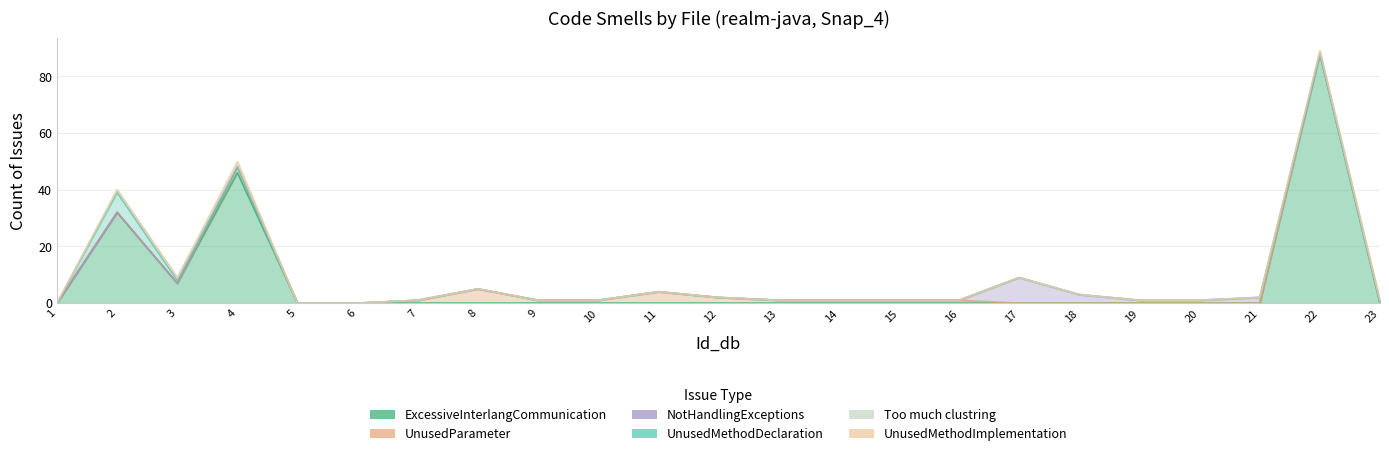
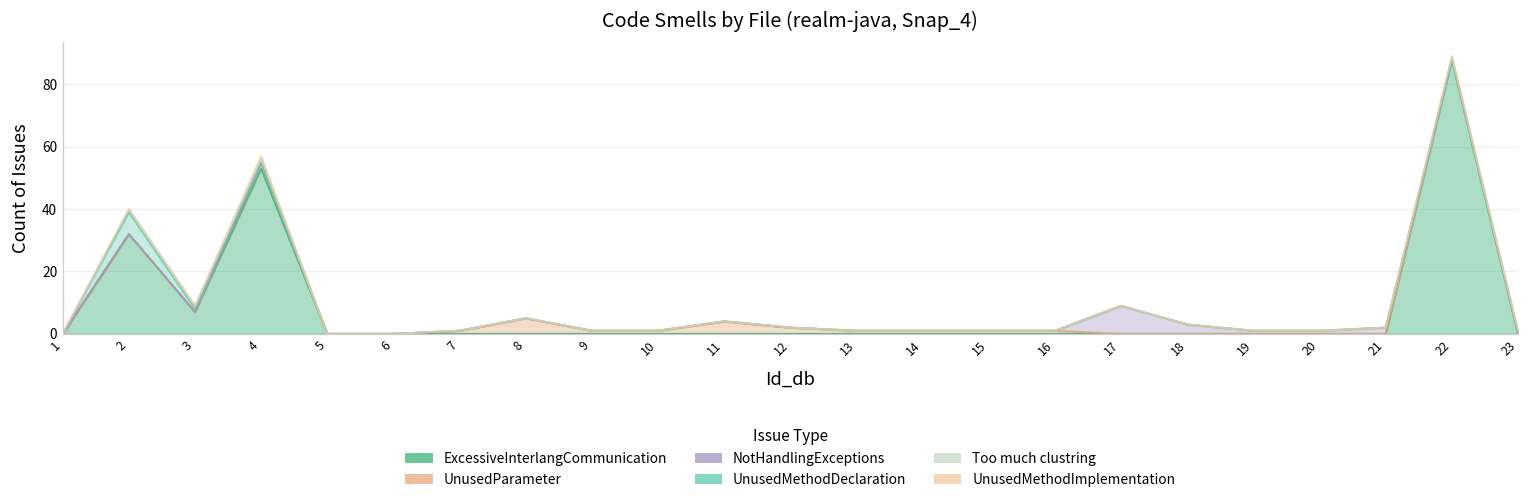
  {
    "ExcessiveInterlangCommunication": {
-     "4": 46,
+     "4": 53,
      "7": 0,
      "8": 0,
      "9": 0,
      "10": 0,
      "11": 0,
      "12": 0,
      "13": 0,
      "14": 0,
      "15": 0,
      "16": 0
    }
  }
